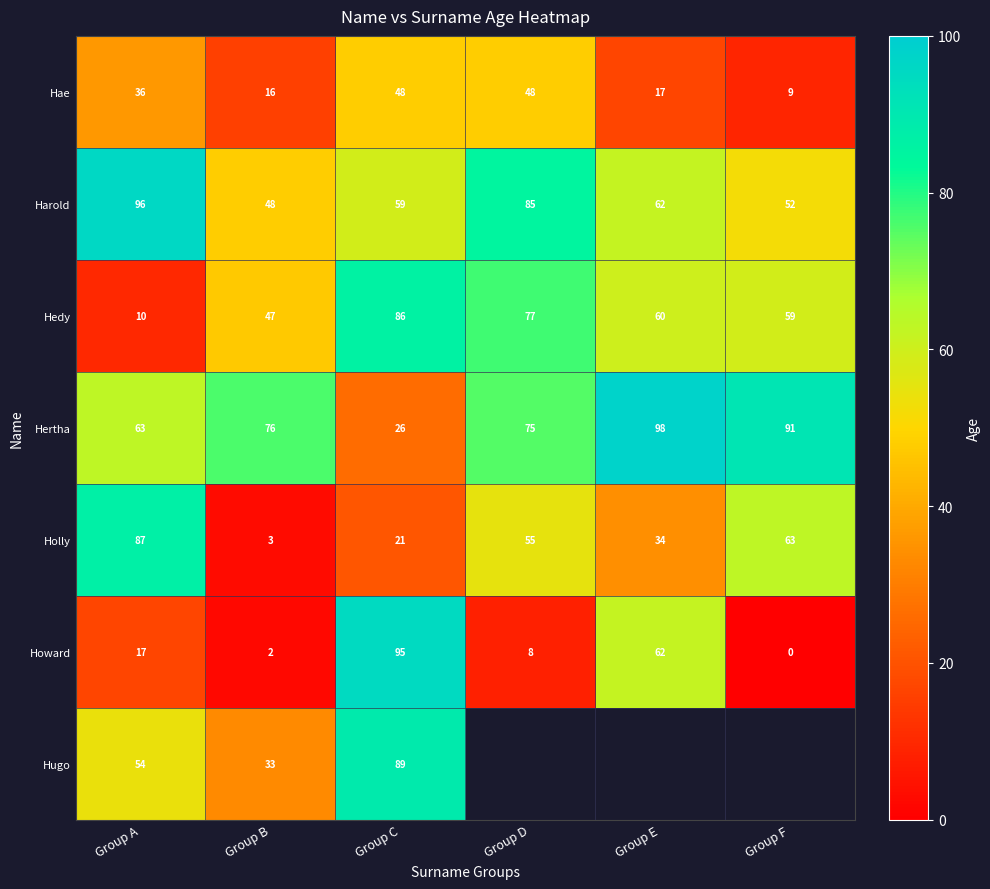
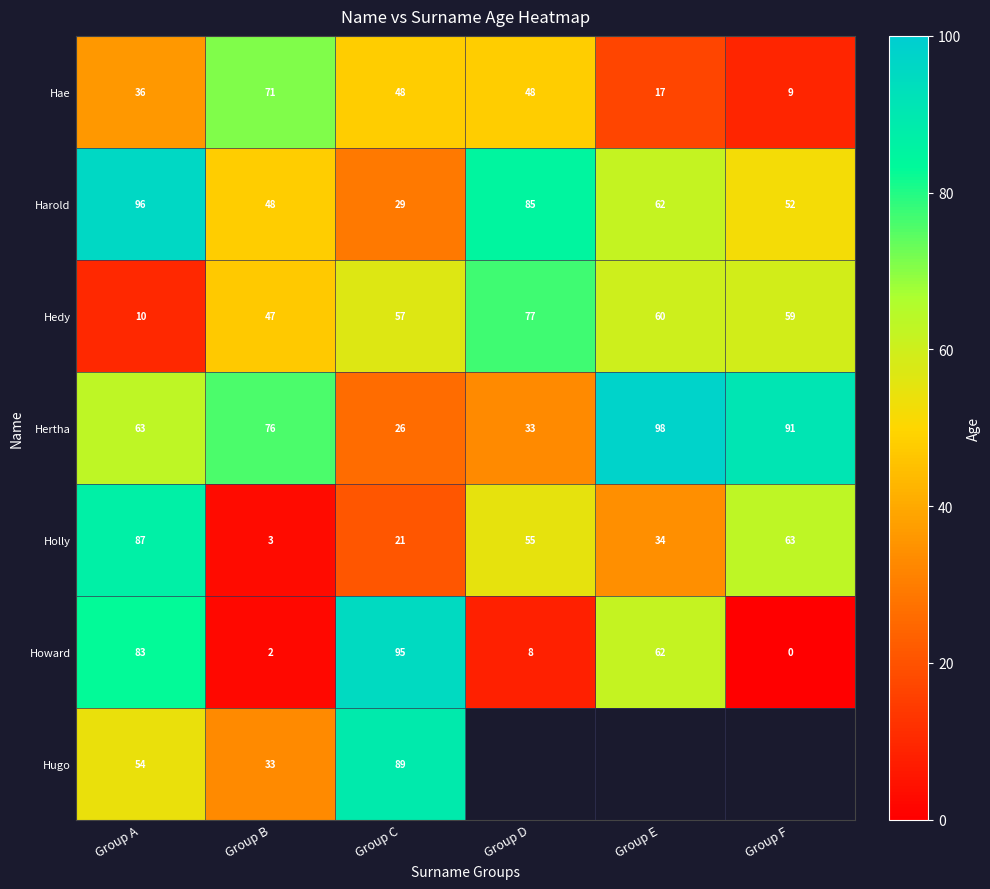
  {
    "Hae": {
      "Group A": 36,
-     "Group B": 16,
+     "Group B": 71,
      "Group C": 48,
      "Group D": 48,
      "Group E": 17,
      "Group F": 9
    },
    "Harold": {
      "Group A": 96,
      "Group B": 48,
-     "Group C": 59,
+     "Group C": 29,
      "Group D": 85,
      "Group E": 62,
      "Group F": 52
    },
    "Hedy": {
      "Group A": 10,
      "Group B": 47,
-     "Group C": 86,
+     "Group C": 57,
      "Group D": 77,
      "Group E": 60,
      "Group F": 59
    },
    "Hertha": {
      "Group A": 63,
      "Group B": 76,
      "Group C": 26,
-     "Group D": 75,
+     "Group D": 33,
      "Group E": 98,
      "Group F": 91
    },
    "Holly": {
      "Group A": 87,
      "Group B": 3,
      "Group C": 21,
      "Group D": 55,
      "Group E": 34,
      "Group F": 63
    },
    "Howard": {
-     "Group A": 17,
+     "Group A": 83,
      "Group B": 2,
      "Group C": 95,
      "Group D": 8,
      "Group E": 62,
      "Group F": 0
    },
    "Hugo": {
      "Group A": 54,
      "Group B": 33,
      "Group C": 89
    }
  }
